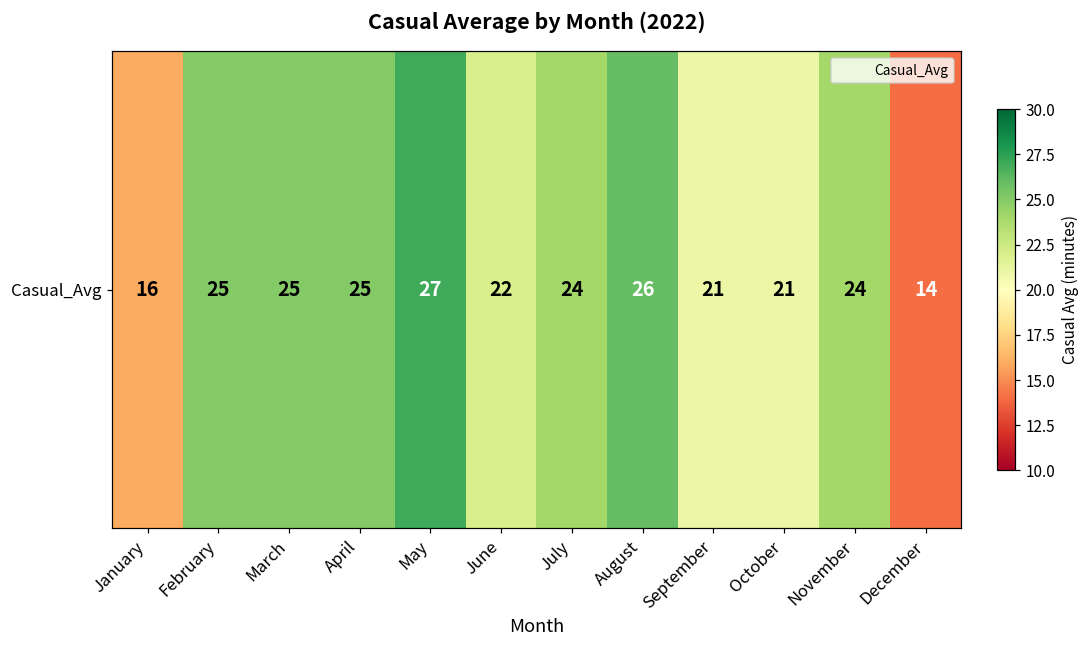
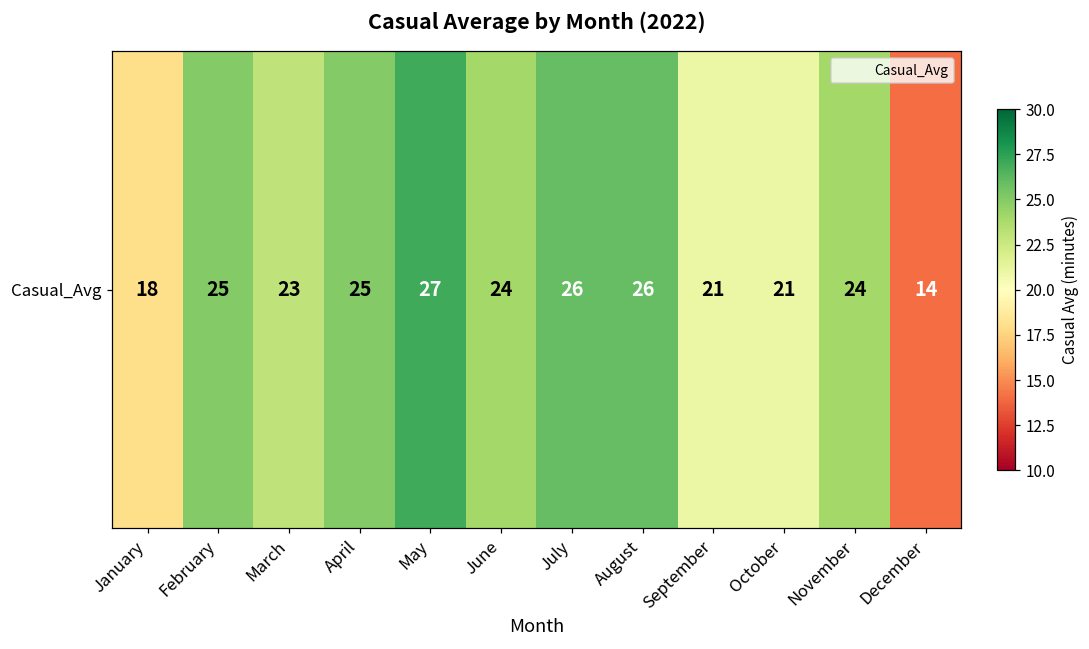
  {
    "Casual_Avg": {
-     "January": 16,
+     "January": 18,
      "February": 25,
-     "March": 25,
+     "March": 23,
      "April": 25,
      "May": 27,
-     "June": 22,
-     "July": 24,
+     "June": 24,
+     "July": 26,
      "August": 26,
      "September": 21,
      "October": 21,
      "November": 24,
      "December": 14
    }
  }
